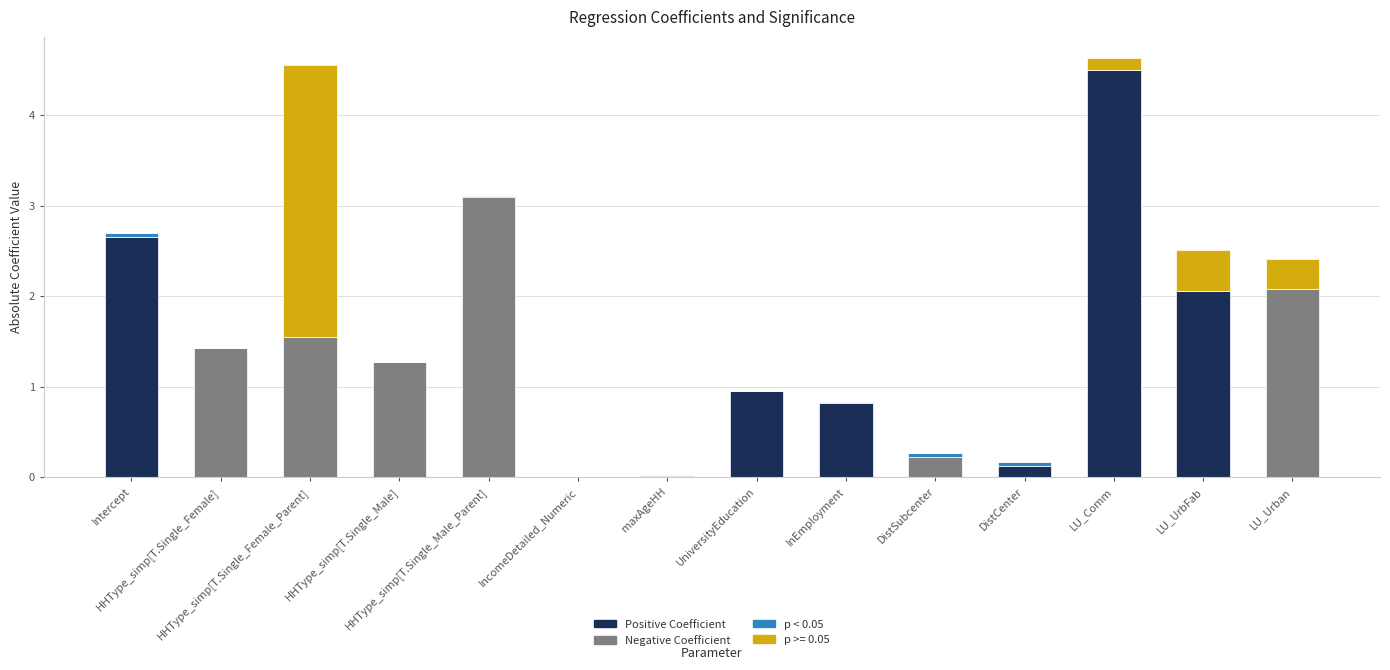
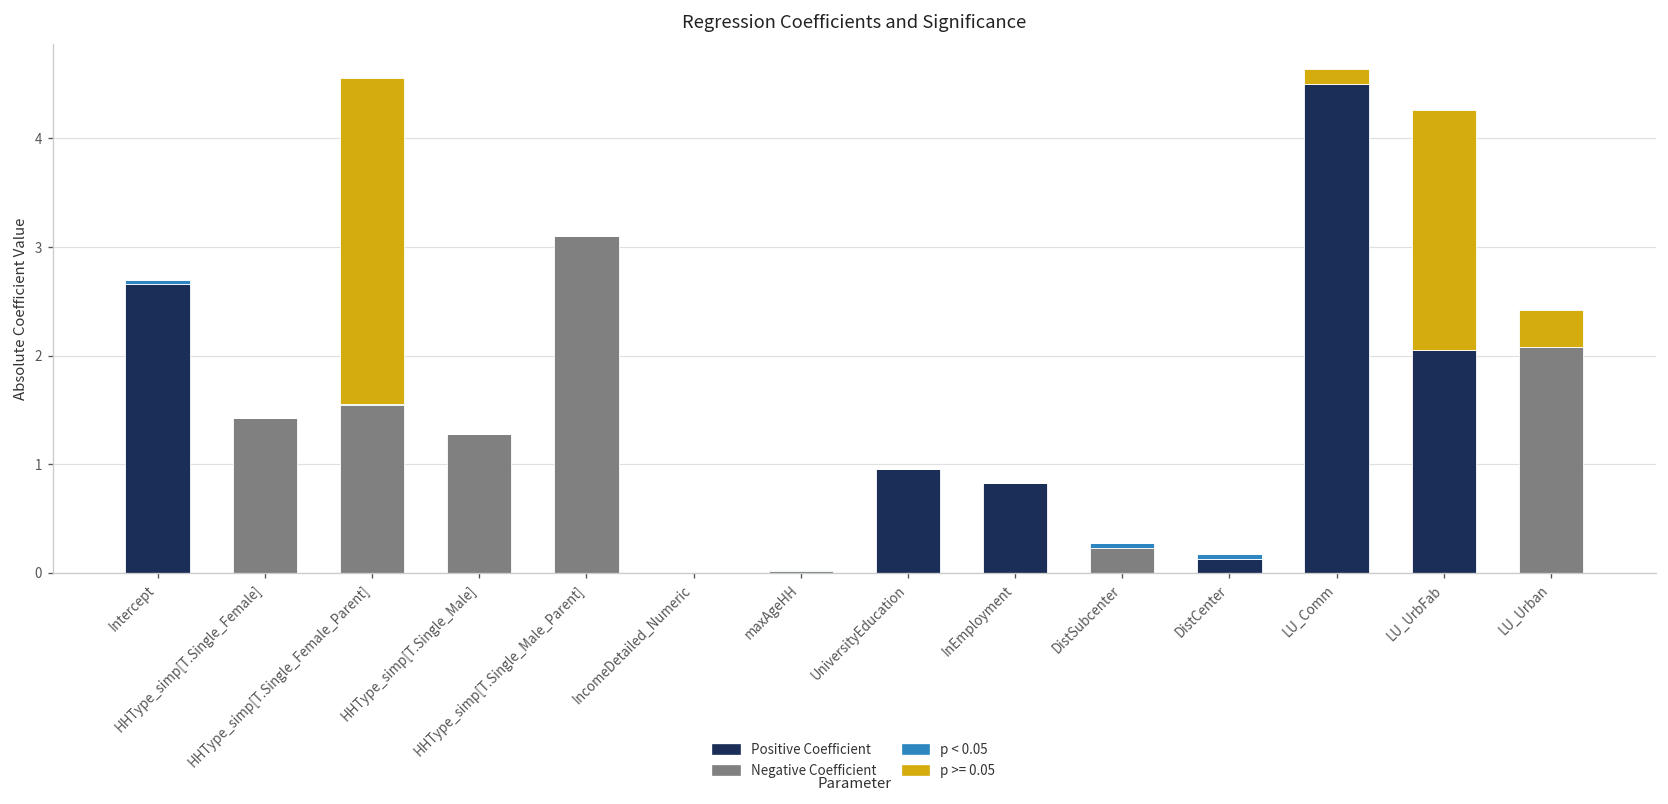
  {
    "Positive Coefficient": {
      "Intercept": 2.7,
      "HHType_simp[T.Single_Female]": 0.0,
      "HHType_simp[T.Single_Female_Parent]": 0.0,
      "HHType_simp[T.Single_Male]": 0.0,
      "HHType_simp[T.Single_Male_Parent]": 0.0,
      "maxAgeHH": 0.0,
      "UniversityEducation": 1.0,
      "InEmployment": 0.8,
      "DistSubcenter": 0.0,
      "DistCenter": 0.1,
      "LU_Comm": 4.5,
      "LU_UrbFab": 2.1,
      "LU_Urban": 0.0
    },
    "p < 0.05": {
      "Intercept": 0.0,
      "IncomeDetailed_Numeric": 0.0,
      "DistSubcenter": 0.0,
      "DistCenter": 0.0,
      "LU_Comm": 0.0,
      "LU_UrbFab": 0.0,
      "LU_Urban": 0.0
    },
    "p >= 0.05": {
      "Intercept": 0.0,
      "HHType_simp[T.Single_Female]": 0.0,
      "HHType_simp[T.Single_Female_Parent]": 3.0,
      "HHType_simp[T.Single_Male]": 0.0,
      "HHType_simp[T.Single_Male_Parent]": 0.0,
      "maxAgeHH": 0.0,
      "UniversityEducation": 0.0,
      "InEmployment": 0.0,
      "DistSubcenter": 0.0,
      "DistCenter": 0.0,
      "LU_Comm": 0.1,
-     "LU_UrbFab": 0.5,
+     "LU_UrbFab": 2.2,
      "LU_Urban": 0.3
    }
  }
